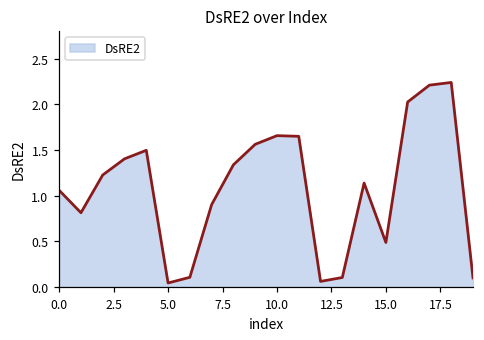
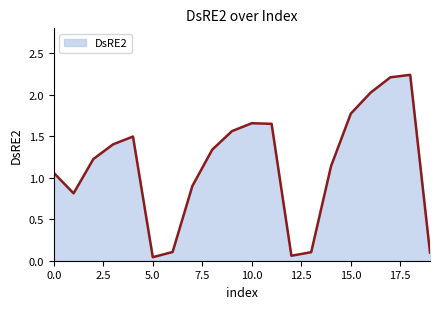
  {
    "0.0": 1.1,
    "5.0": 0.0,
    "10.0": 1.7,
-   "15.0": 0.5
+   "15.0": 1.8
  }
